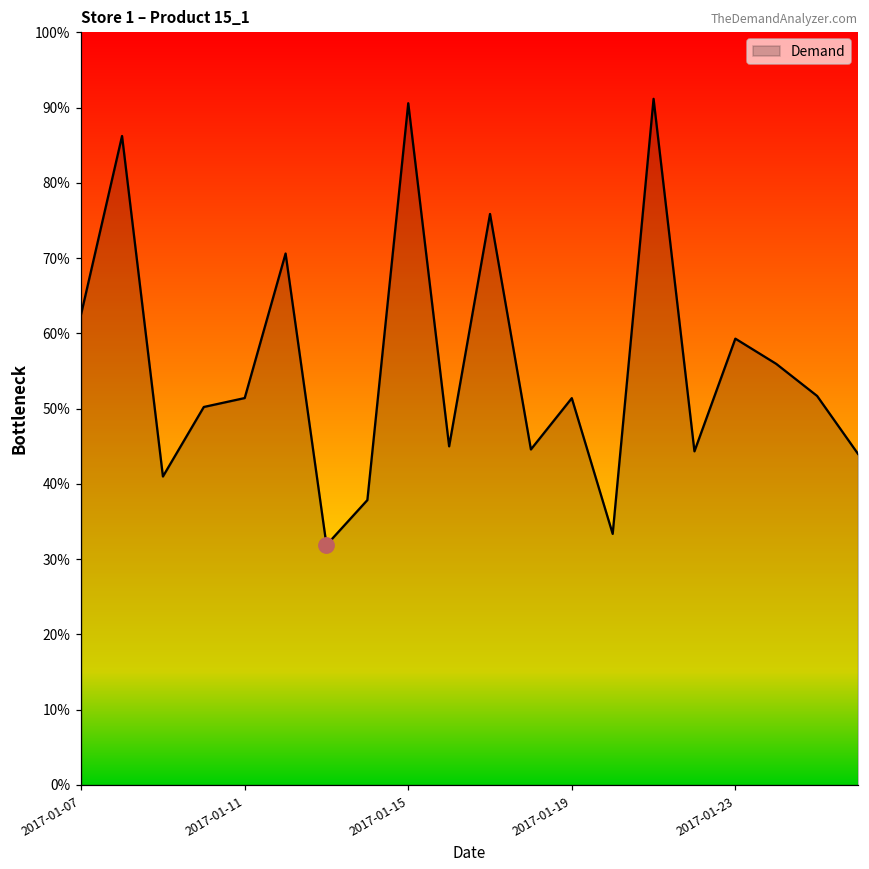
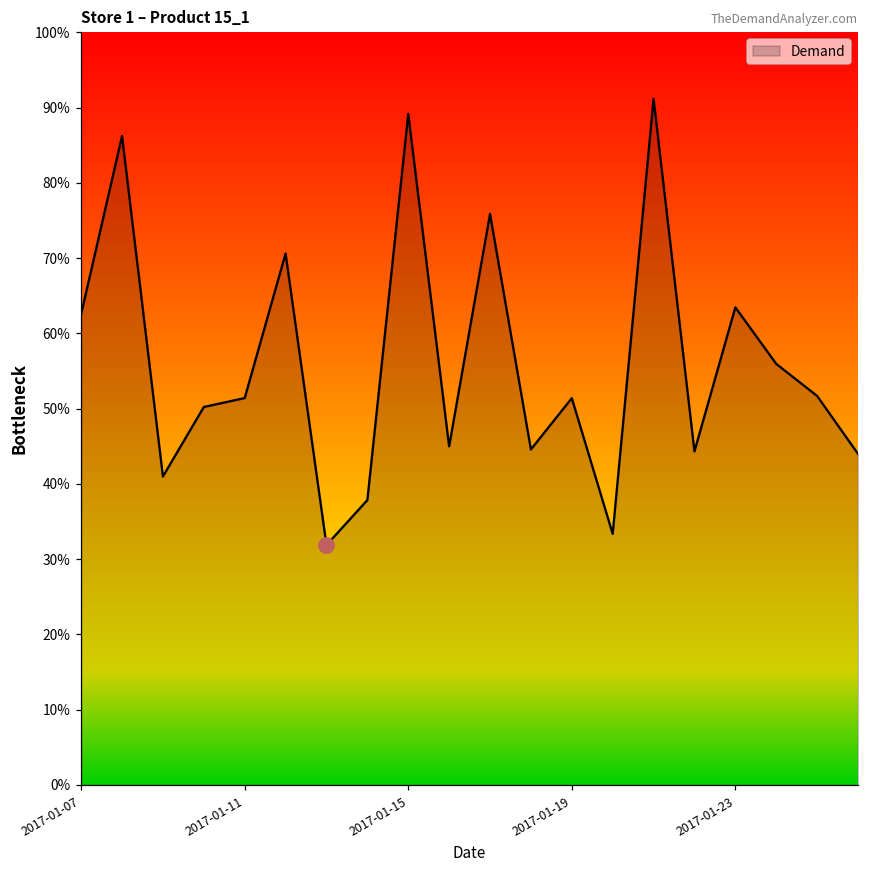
  {
    "Demand": {
      "2017-01-07": "63%",
      "2017-01-11": "51%",
-     "2017-01-15": "91%",
+     "2017-01-15": "89%",
      "2017-01-19": "51%",
-     "2017-01-23": "59%"
+     "2017-01-23": "63%"
    }
  }
